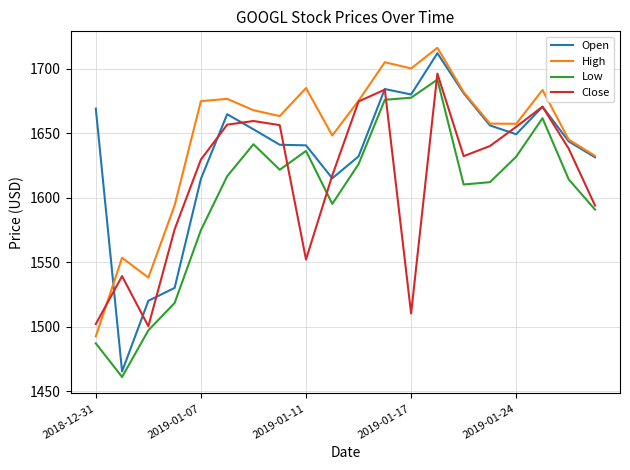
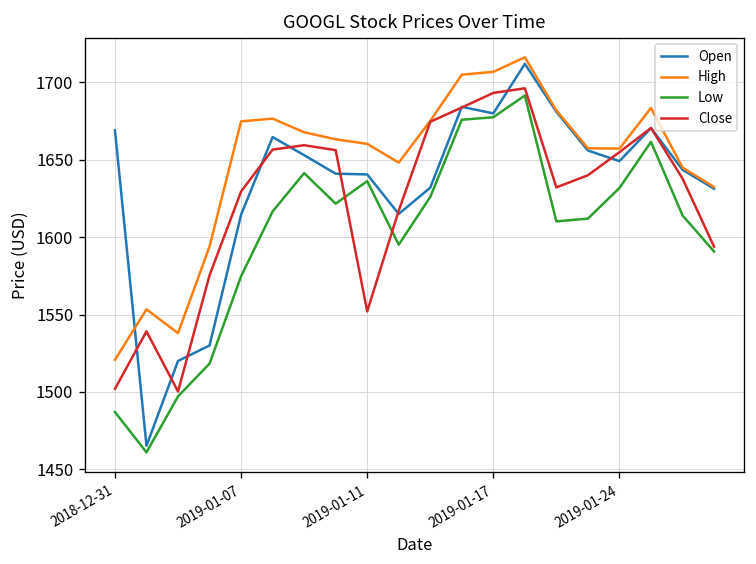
  {
    "Open": {
      "2018-12-31": 1669,
      "2019-01-07": 1615,
      "2019-01-11": 1641,
      "2019-01-17": 1680,
      "2019-01-24": 1649
    },
    "High": {
-     "2018-12-31": 1492,
+     "2018-12-31": 1521,
      "2019-01-07": 1675,
-     "2019-01-11": 1685,
-     "2019-01-17": 1700,
+     "2019-01-11": 1660,
+     "2019-01-17": 1707,
      "2019-01-24": 1657
    },
    "Low": {
      "2018-12-31": 1487,
      "2019-01-07": 1575,
      "2019-01-11": 1636,
      "2019-01-17": 1678,
      "2019-01-24": 1632
    },
    "Close": {
      "2018-12-31": 1502,
      "2019-01-07": 1630,
      "2019-01-11": 1552,
-     "2019-01-17": 1510,
+     "2019-01-17": 1693,
      "2019-01-24": 1655
    }
  }
